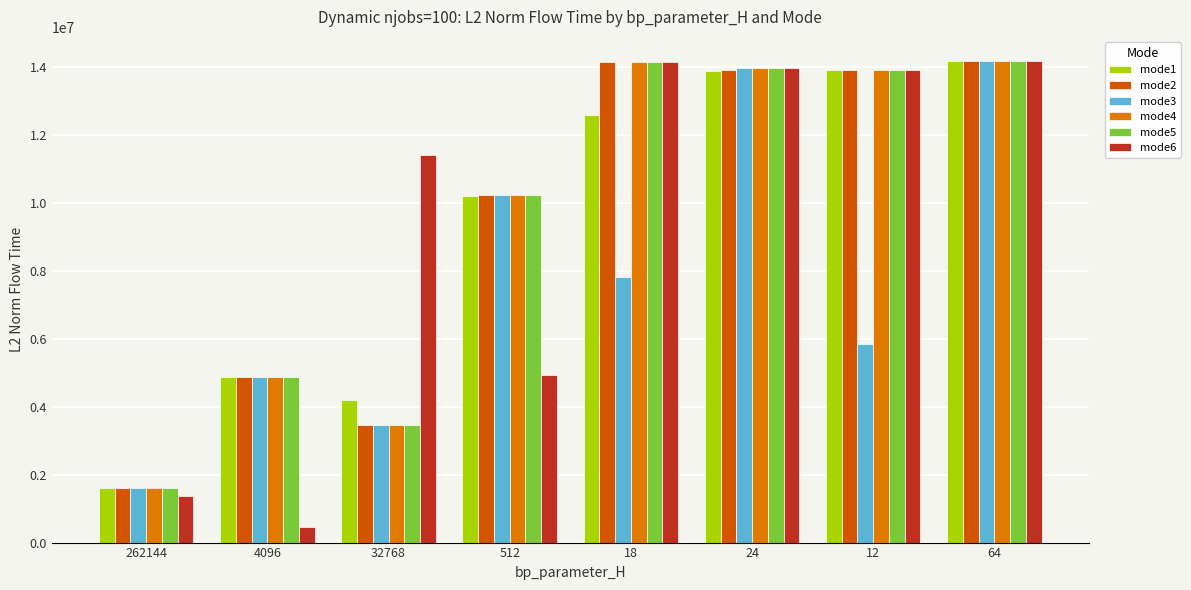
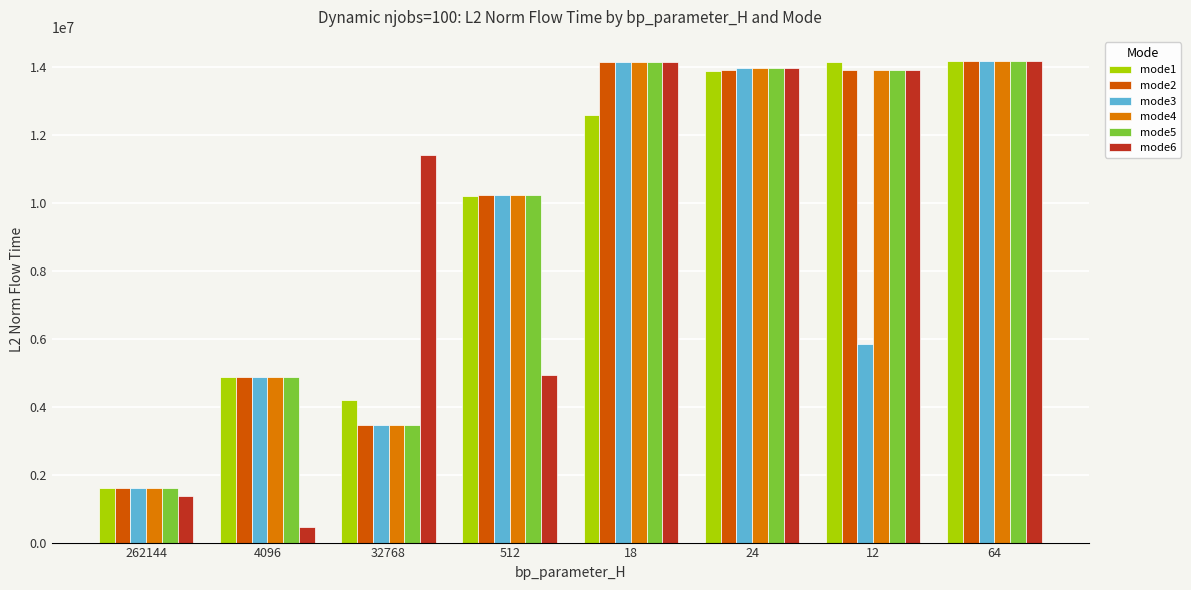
  {
    "mode1": {
      "262144": 1600000,
      "4096": 4900000,
      "32768": 4200000,
      "512": 10200000,
      "18": 12600000,
      "24": 13900000,
-     "12": 13900000,
+     "12": 14100000,
      "64": 14200000
    },
    "mode3": {
      "262144": 1600000,
      "4096": 4900000,
      "32768": 3500000,
      "512": 10200000,
-     "18": 7800000,
+     "18": 14100000,
      "24": 14000000,
      "12": 5800000,
      "64": 14200000
    },
    "mode5": {
      "262144": 1600000,
      "4096": 4900000,
      "32768": 3500000,
      "512": 10200000,
      "18": 14100000,
      "24": 14000000,
      "12": 13900000,
      "64": 14200000
    }
  }
